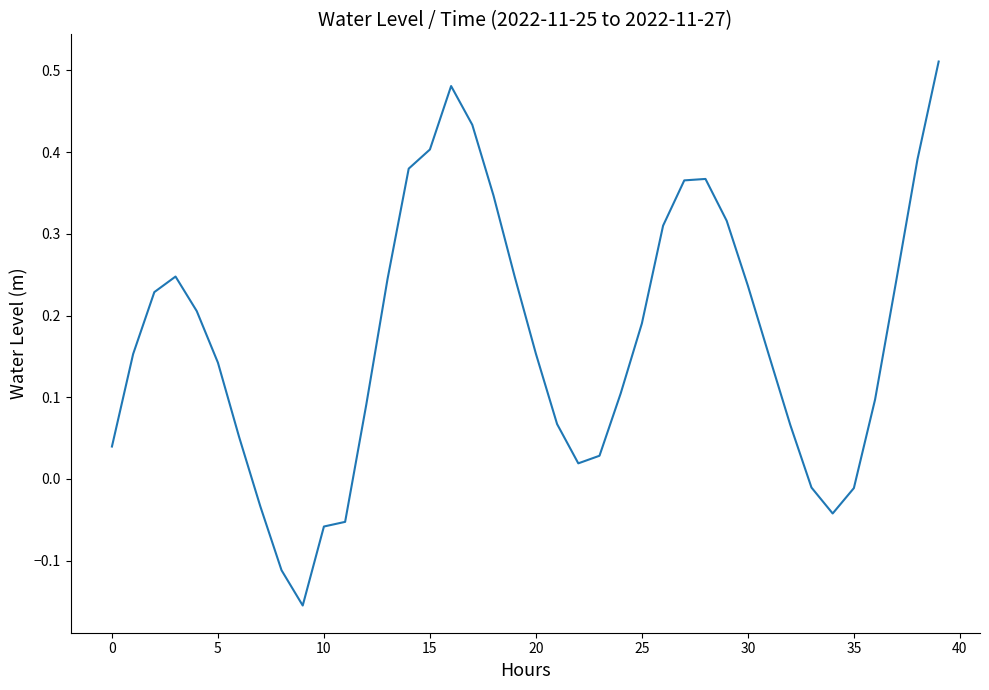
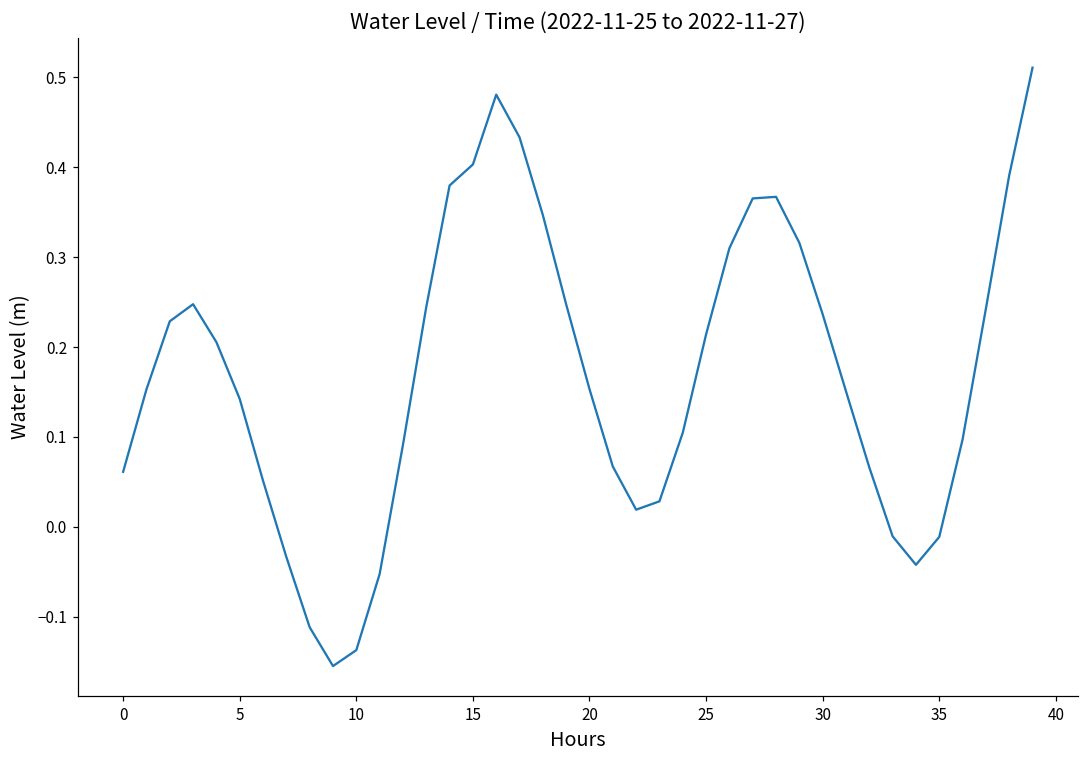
  {
-   "0": 0.04,
+   "0": 0.06,
    "5": 0.14,
-   "10": -0.06,
+   "10": -0.14,
    "15": 0.40,
    "20": 0.15,
-   "25": 0.19,
+   "25": 0.21,
    "30": 0.24,
    "35": -0.01
  }
